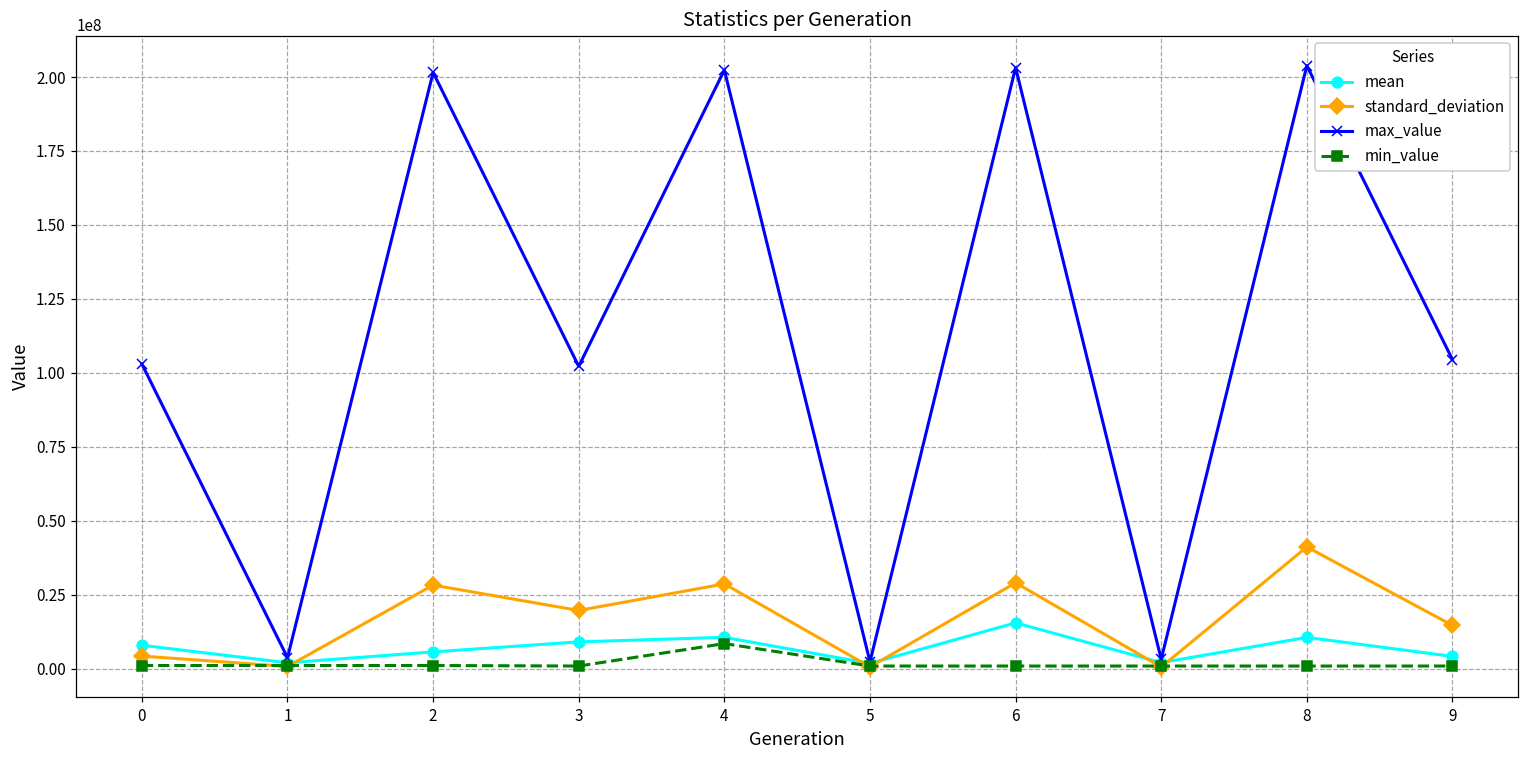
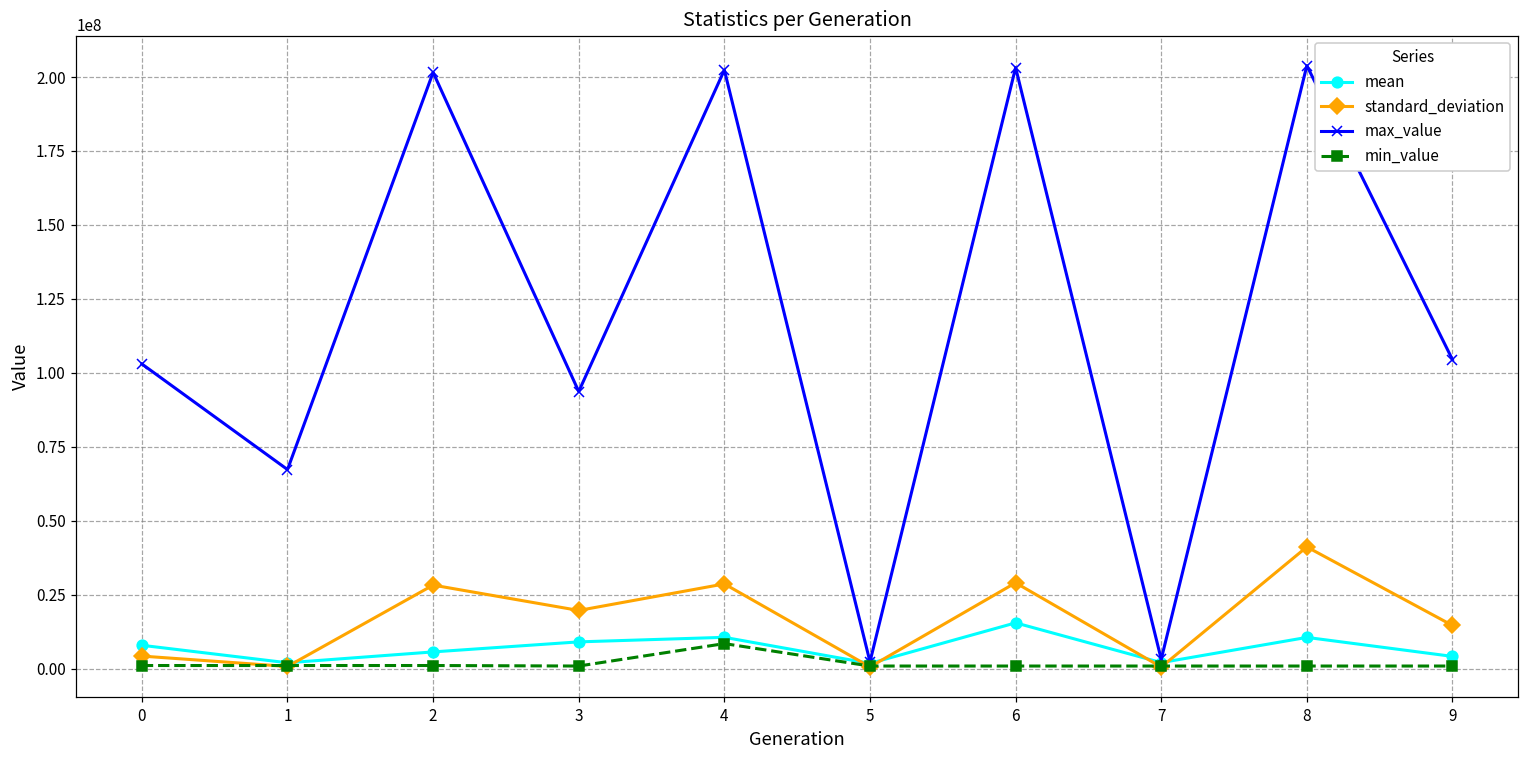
  {
    "mean": {
      "0": 8000000,
      "2": 6000000,
      "3": 9000000,
      "4": 11000000,
      "6": 16000000,
      "7": 2000000,
      "8": 11000000,
      "9": 4000000
    },
    "standard_deviation": {
      "0": 4000000,
      "2": 28000000,
      "3": 20000000,
      "4": 29000000,
      "6": 29000000,
      "8": 41000000,
      "9": 15000000
    },
    "max_value": {
      "0": 103000000,
-     "1": 4000000,
+     "1": 67000000,
      "2": 202000000,
-     "3": 102000000,
+     "3": 94000000,
      "4": 202000000,
      "6": 203000000,
      "7": 3000000,
      "8": 204000000,
      "9": 104000000
    },
    "min_value": {
      "0": 1000000,
      "2": 1000000,
      "3": 1000000,
      "4": 9000000,
      "6": 1000000,
      "8": 1000000,
      "9": 1000000
    }
  }
